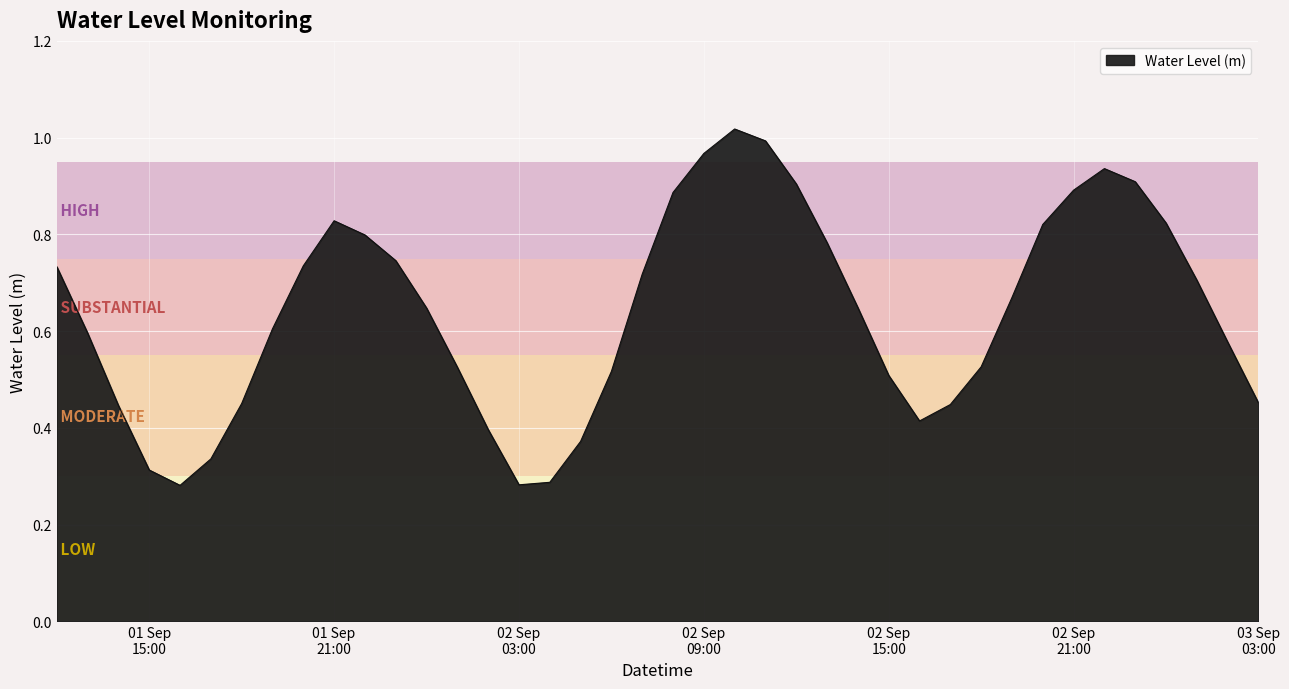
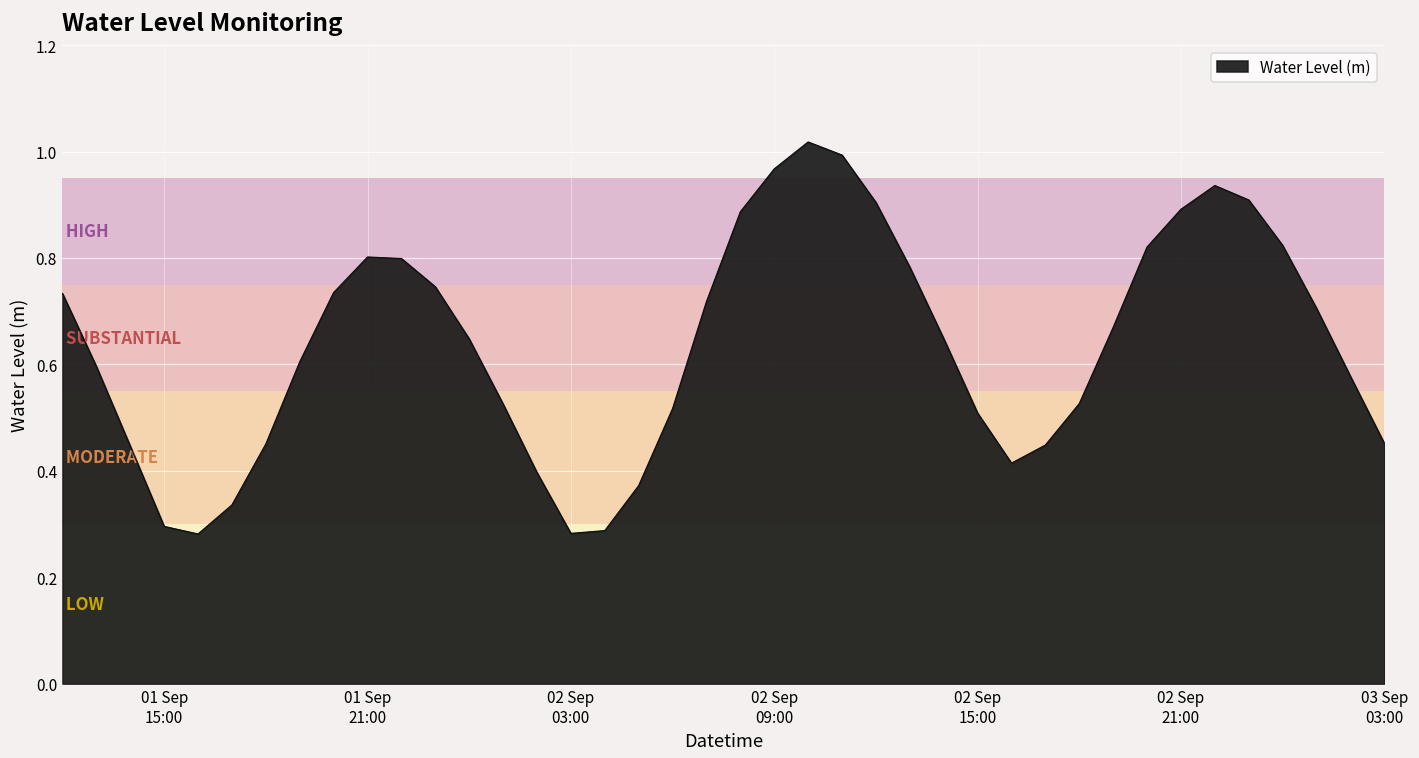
  {
-   "01 Sep 15:00": 0.31,
-   "01 Sep 21:00": 0.83,
+   "01 Sep 15:00": 0.30,
+   "01 Sep 21:00": 0.80,
    "02 Sep 03:00": 0.28,
    "02 Sep 09:00": 0.97,
    "02 Sep 15:00": 0.51,
    "02 Sep 21:00": 0.89,
    "03 Sep 03:00": 0.45
  }
